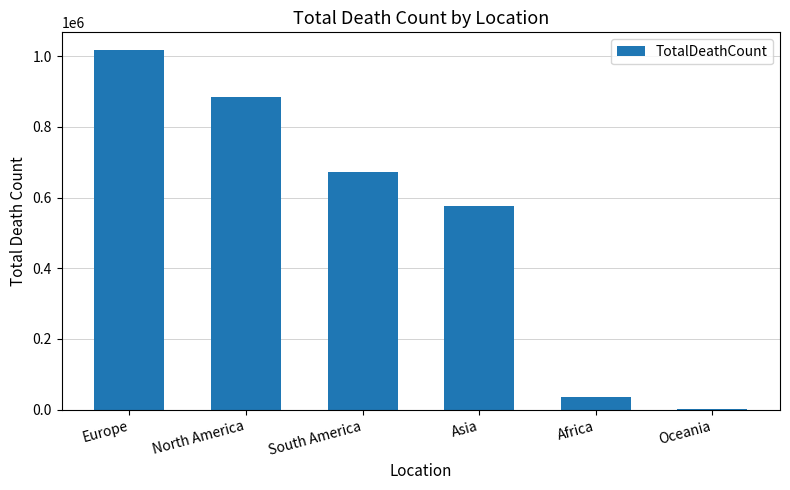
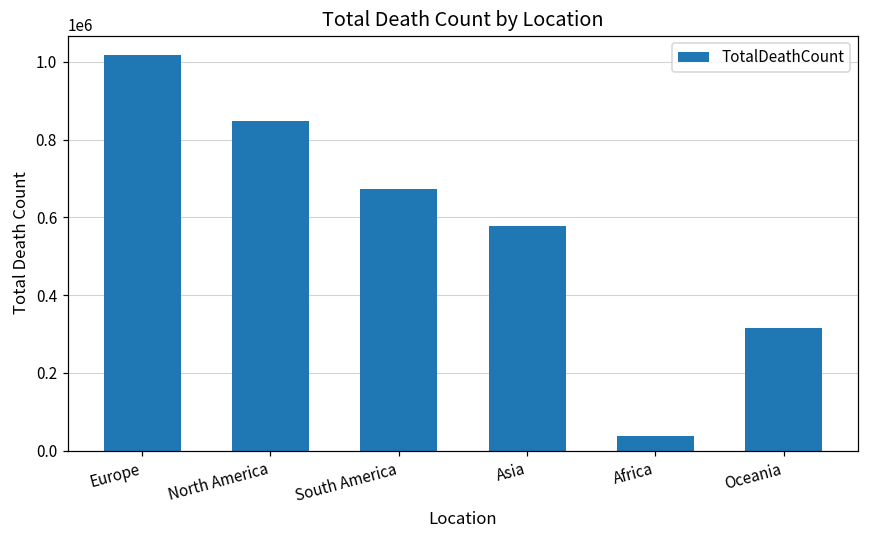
  {
    "Europe": 1020000,
-   "North America": 880000,
+   "North America": 850000,
    "South America": 670000,
    "Asia": 580000,
    "Africa": 40000,
-   "Oceania": 0
+   "Oceania": 320000
  }
